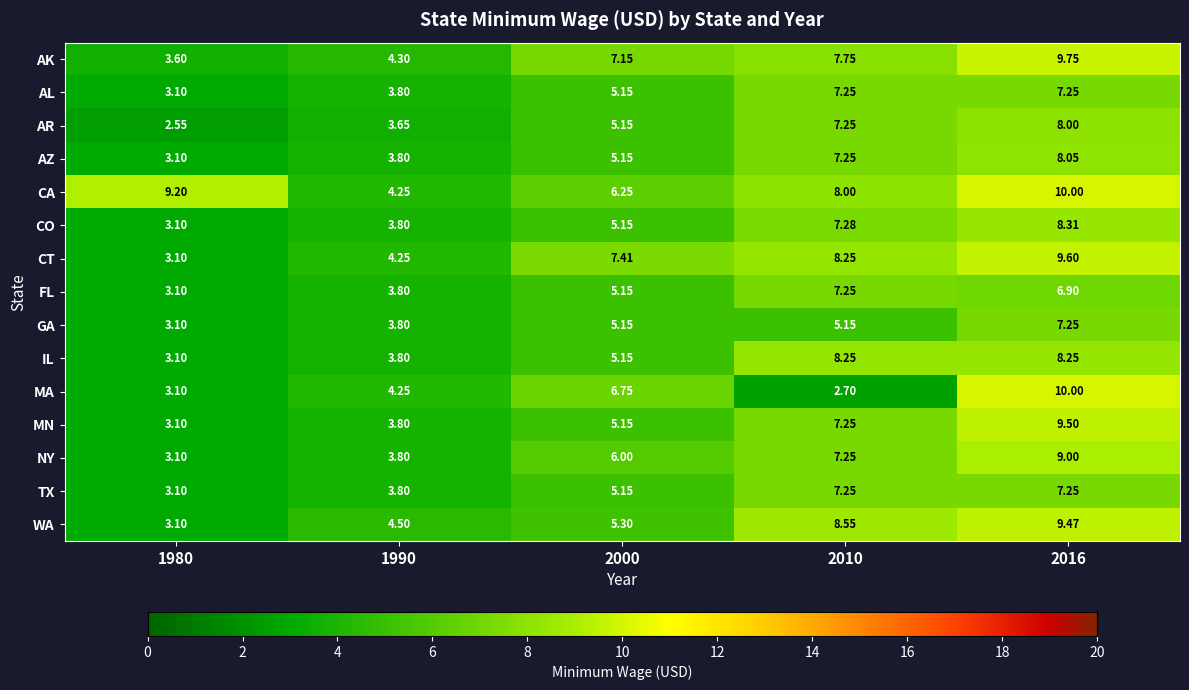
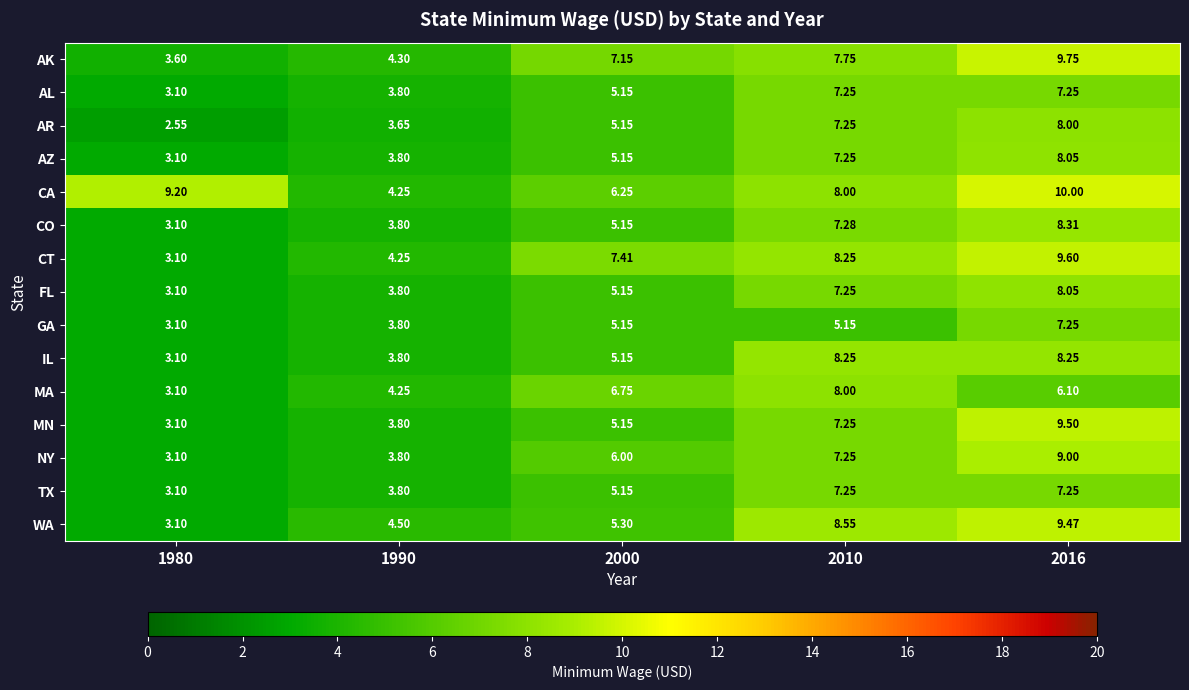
  {
    "AK": {
      "1980": 3.60,
      "1990": 4.30,
      "2000": 7.15,
      "2010": 7.75,
      "2016": 9.75
    },
    "AL": {
      "1980": 3.10,
      "1990": 3.80,
      "2000": 5.15,
      "2010": 7.25,
      "2016": 7.25
    },
    "AR": {
      "1980": 2.55,
      "1990": 3.65,
      "2000": 5.15,
      "2010": 7.25,
      "2016": 8.00
    },
    "AZ": {
      "1980": 3.10,
      "1990": 3.80,
      "2000": 5.15,
      "2010": 7.25,
      "2016": 8.05
    },
    "CA": {
      "1980": 9.20,
      "1990": 4.25,
      "2000": 6.25,
      "2010": 8.00,
      "2016": 10.00
    },
    "CO": {
      "1980": 3.10,
      "1990": 3.80,
      "2000": 5.15,
      "2010": 7.28,
      "2016": 8.31
    },
    "CT": {
      "1980": 3.10,
      "1990": 4.25,
      "2000": 7.41,
      "2010": 8.25,
      "2016": 9.60
    },
    "FL": {
      "1980": 3.10,
      "1990": 3.80,
      "2000": 5.15,
      "2010": 7.25,
-     "2016": 6.90
+     "2016": 8.05
    },
    "GA": {
      "1980": 3.10,
      "1990": 3.80,
      "2000": 5.15,
      "2010": 5.15,
      "2016": 7.25
    },
    "IL": {
      "1980": 3.10,
      "1990": 3.80,
      "2000": 5.15,
      "2010": 8.25,
      "2016": 8.25
    },
    "MA": {
      "1980": 3.10,
      "1990": 4.25,
      "2000": 6.75,
-     "2010": 2.70,
-     "2016": 10.00
+     "2010": 8.00,
+     "2016": 6.10
    },
    "MN": {
      "1980": 3.10,
      "1990": 3.80,
      "2000": 5.15,
      "2010": 7.25,
      "2016": 9.50
    },
    "NY": {
      "1980": 3.10,
      "1990": 3.80,
      "2000": 6.00,
      "2010": 7.25,
      "2016": 9.00
    },
    "TX": {
      "1980": 3.10,
      "1990": 3.80,
      "2000": 5.15,
      "2010": 7.25,
      "2016": 7.25
    },
    "WA": {
      "1980": 3.10,
      "1990": 4.50,
      "2000": 5.30,
      "2010": 8.55,
      "2016": 9.47
    }
  }
